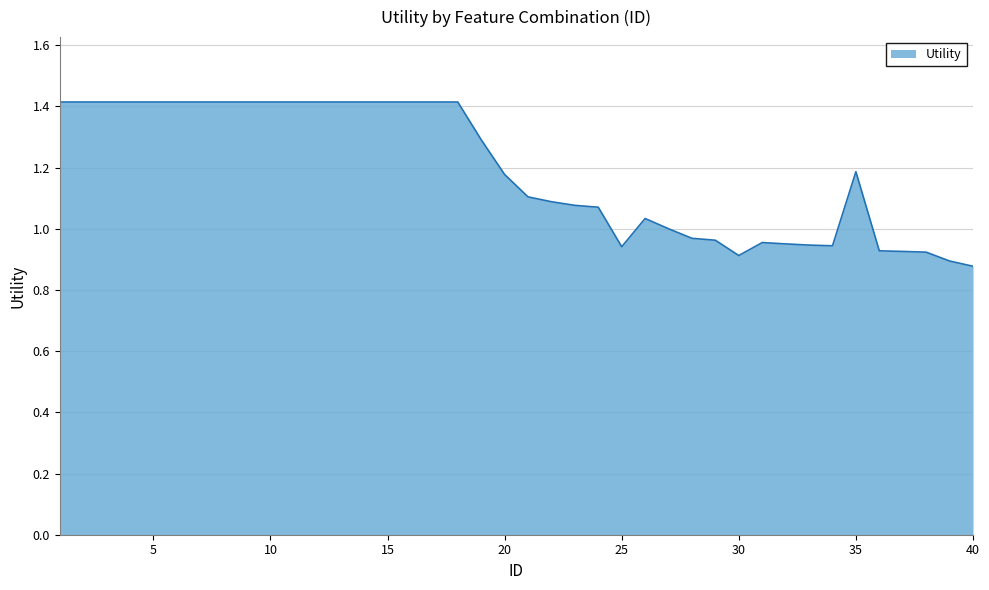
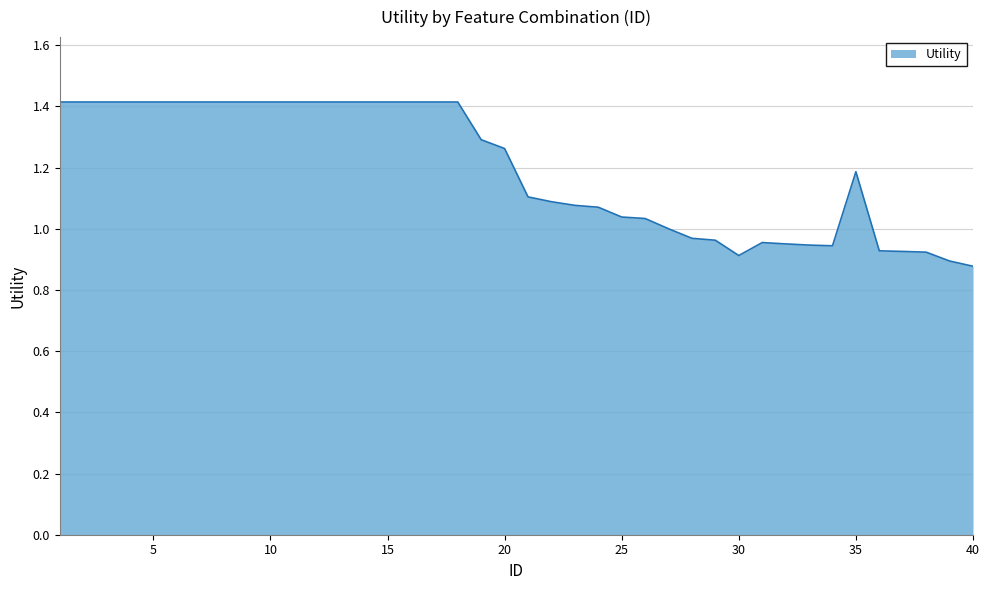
  {
    "5": 1.41,
    "10": 1.41,
    "15": 1.41,
-   "20": 1.18,
-   "25": 0.94,
+   "20": 1.26,
+   "25": 1.04,
    "30": 0.91,
    "35": 1.19,
    "40": 0.88
  }
